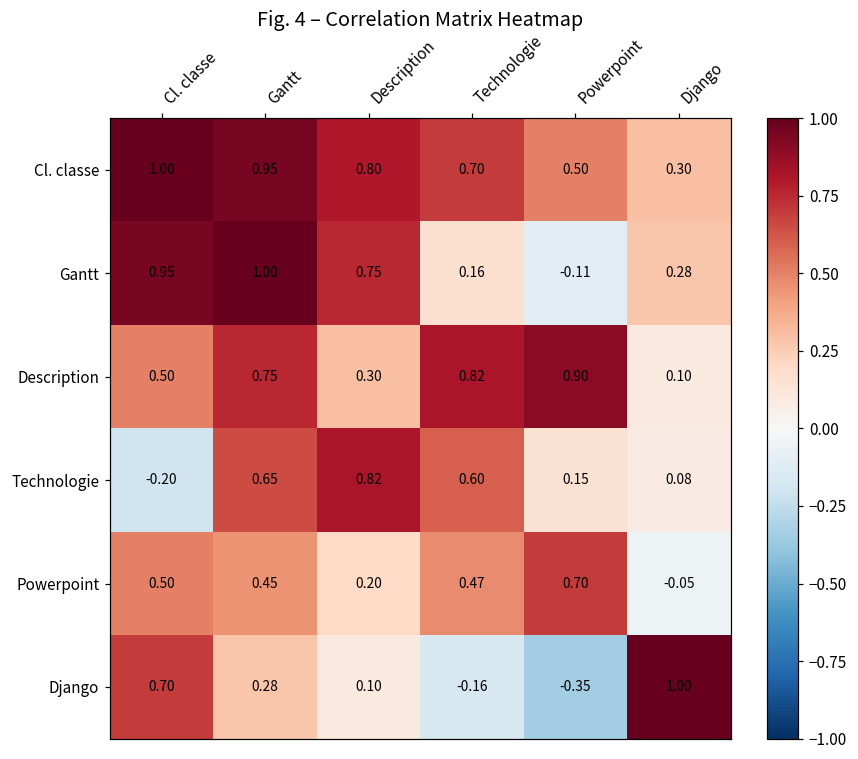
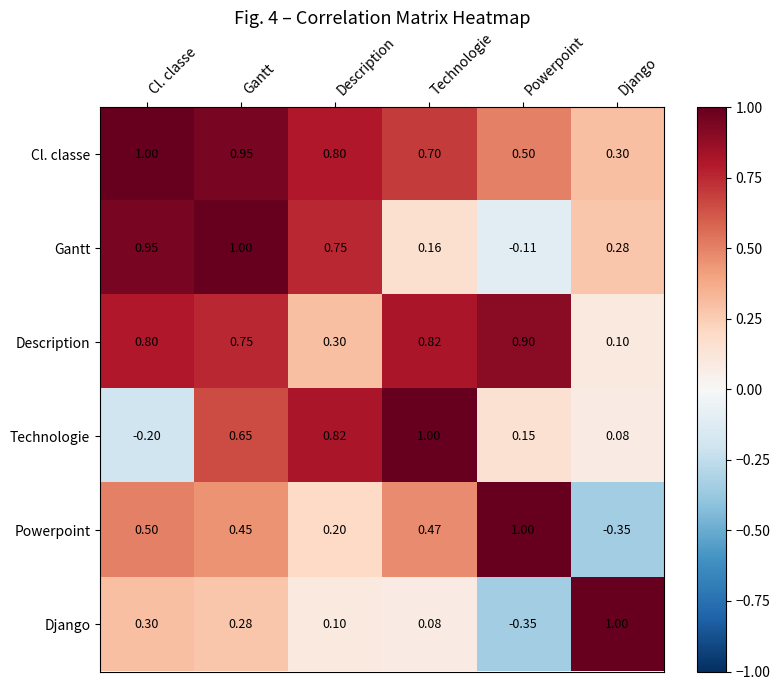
  {
    "Cl. classe": {
      "Cl. classe": 1.00,
      "Gantt": 0.95,
      "Description": 0.80,
      "Technologie": 0.70,
      "Powerpoint": 0.50,
      "Django": 0.30
    },
    "Gantt": {
      "Cl. classe": 0.95,
      "Gantt": 1.00,
      "Description": 0.75,
      "Technologie": 0.16,
      "Powerpoint": -0.11,
      "Django": 0.28
    },
    "Description": {
-     "Cl. classe": 0.50,
+     "Cl. classe": 0.80,
      "Gantt": 0.75,
      "Description": 0.30,
      "Technologie": 0.82,
      "Powerpoint": 0.90,
      "Django": 0.10
    },
    "Technologie": {
      "Cl. classe": -0.20,
      "Gantt": 0.65,
      "Description": 0.82,
-     "Technologie": 0.60,
+     "Technologie": 1.00,
      "Powerpoint": 0.15,
      "Django": 0.08
    },
    "Powerpoint": {
      "Cl. classe": 0.50,
      "Gantt": 0.45,
      "Description": 0.20,
      "Technologie": 0.47,
-     "Powerpoint": 0.70,
-     "Django": -0.05
+     "Powerpoint": 1.00,
+     "Django": -0.35
    },
    "Django": {
-     "Cl. classe": 0.70,
+     "Cl. classe": 0.30,
      "Gantt": 0.28,
      "Description": 0.10,
-     "Technologie": -0.16,
+     "Technologie": 0.08,
      "Powerpoint": -0.35,
      "Django": 1.00
    }
  }
